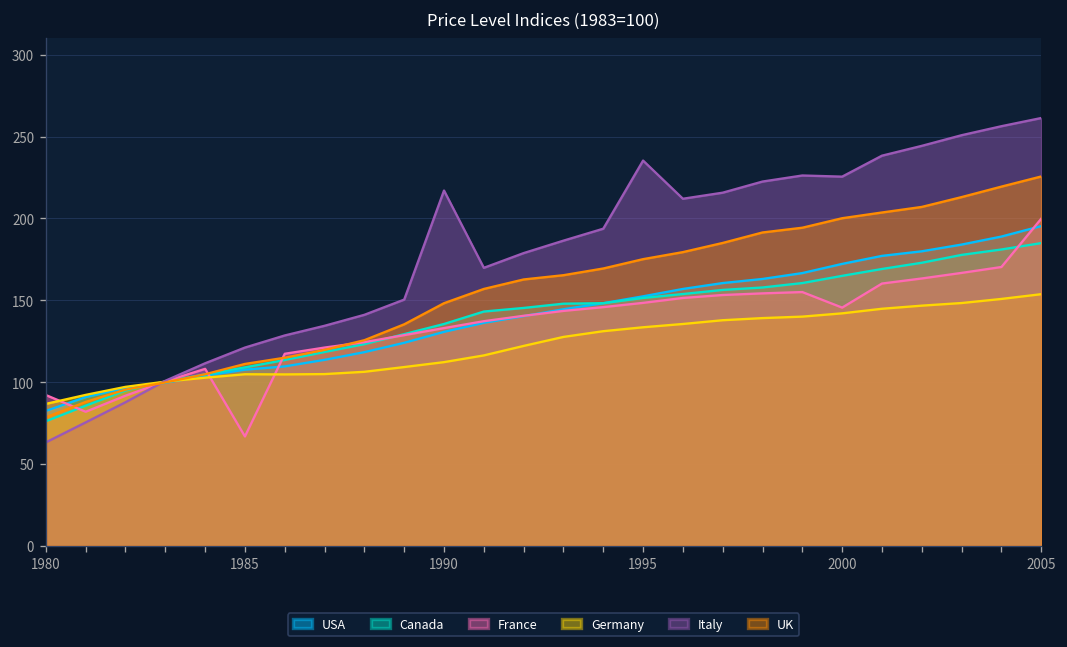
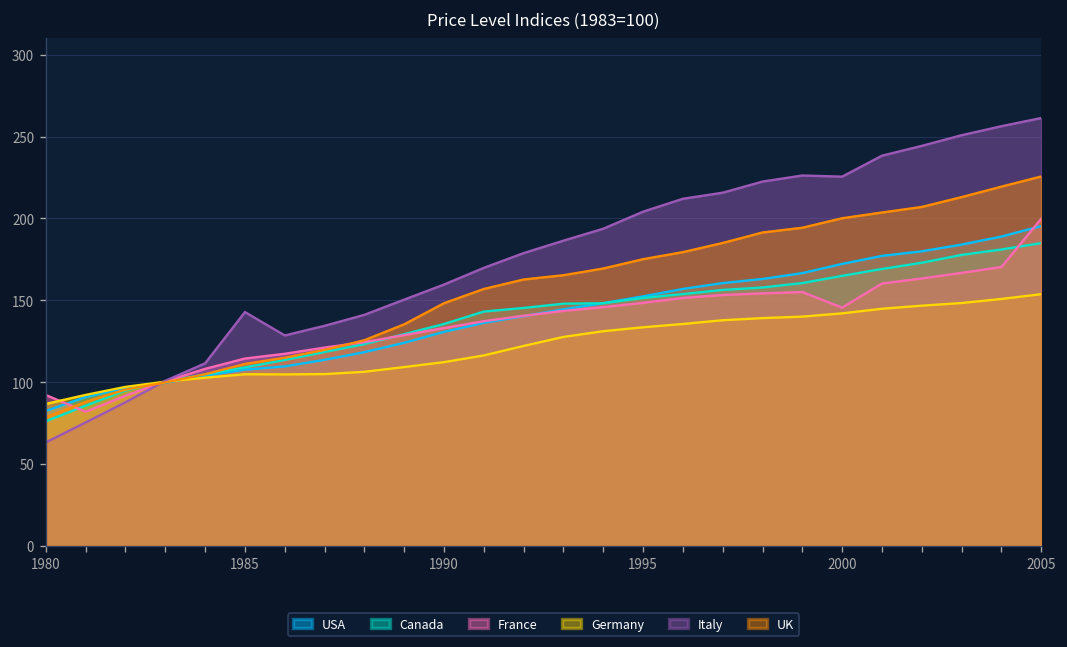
  {
    "France": {
      "1980": 92,
-     "1985": 67,
+     "1985": 114,
      "1990": 133,
      "1995": 148,
      "2000": 146,
      "2005": 200
    },
    "Italy": {
      "1980": 63,
-     "1985": 121,
-     "1990": 217,
-     "1995": 235,
+     "1985": 143,
+     "1990": 160,
+     "1995": 204,
      "2000": 226,
      "2005": 261
    }
  }
